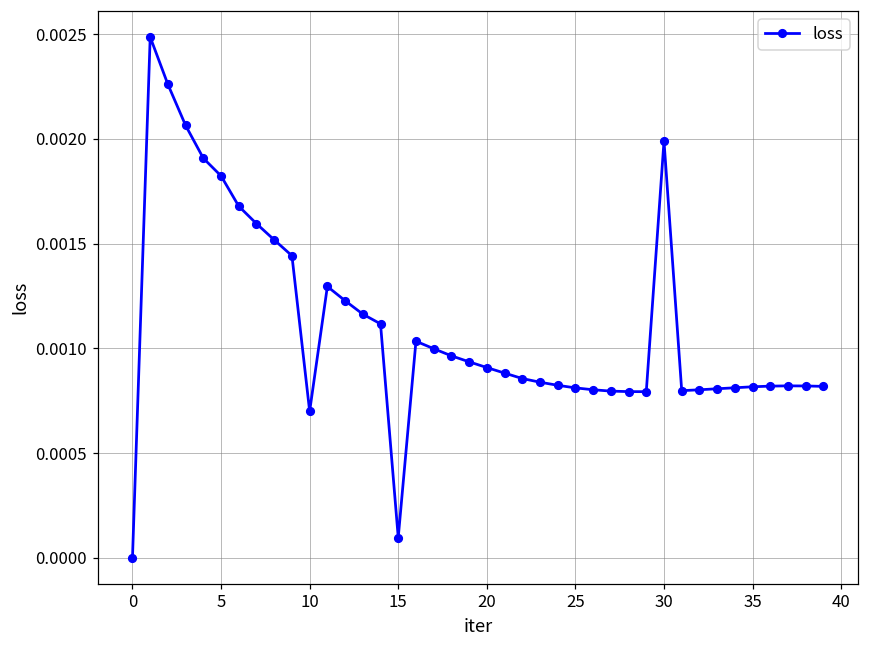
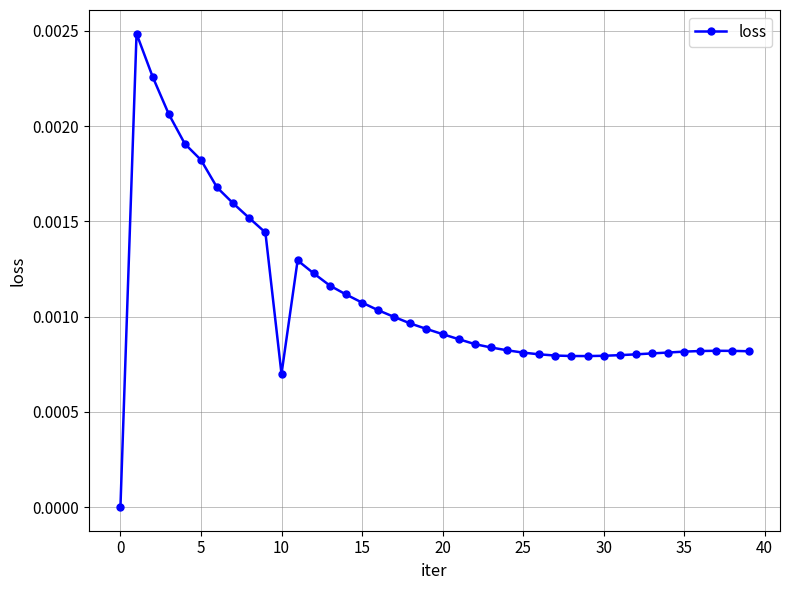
  {
    "0": 0.00000,
    "5": 0.00182,
    "10": 0.00070,
-   "15": 0.00010,
+   "15": 0.00107,
    "20": 0.00091,
    "25": 0.00081,
-   "30": 0.00199,
+   "30": 0.00079,
    "35": 0.00082
  }
